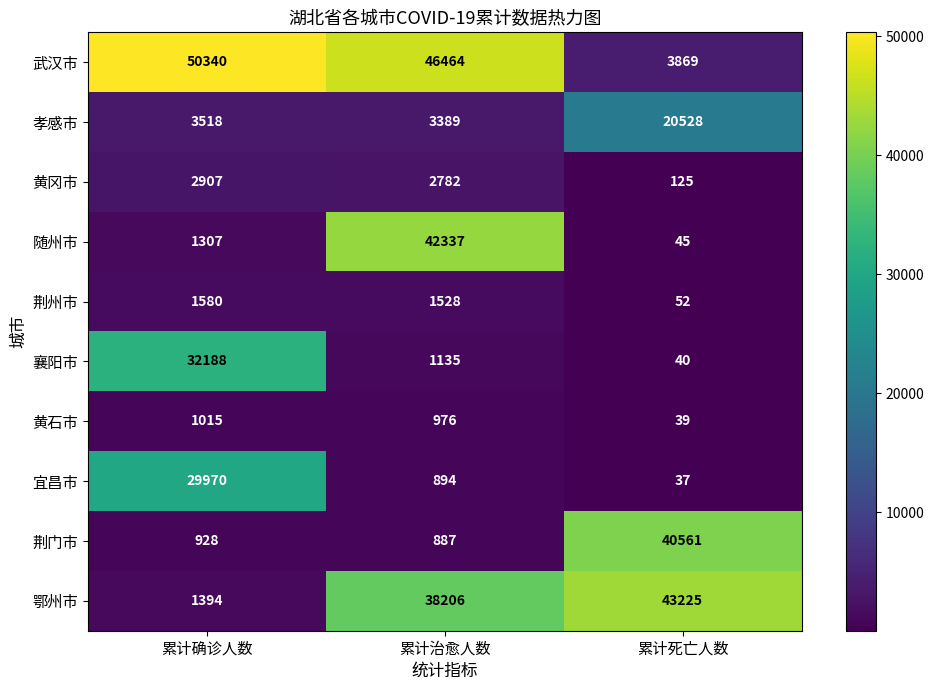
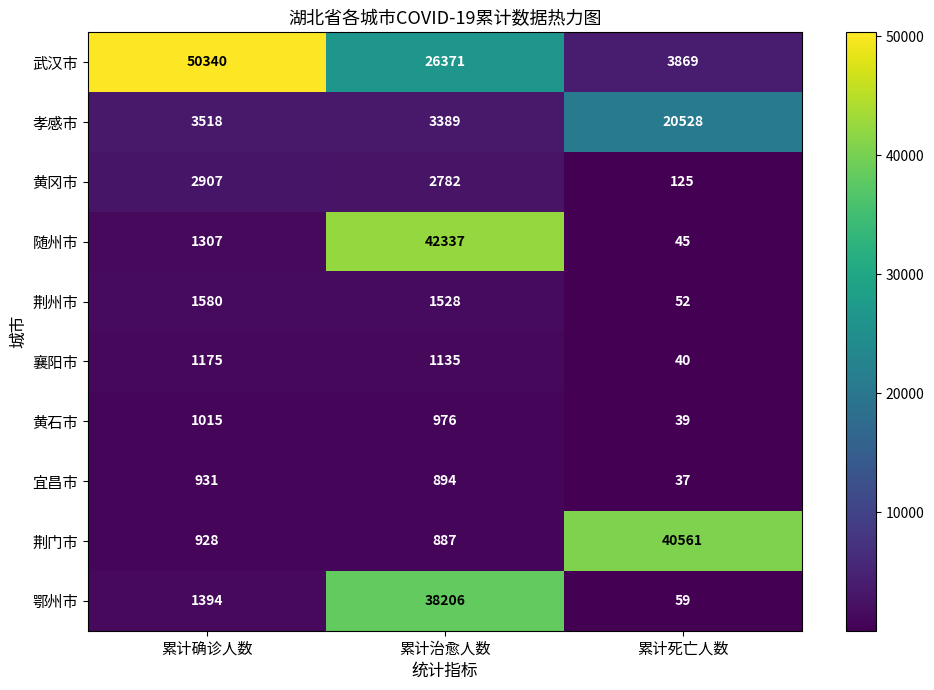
  {
    "武汉市": {
      "累计确诊人数": 50340,
-     "累计治愈人数": 46464,
+     "累计治愈人数": 26371,
      "累计死亡人数": 3869
    },
    "孝感市": {
      "累计确诊人数": 3518,
      "累计治愈人数": 3389,
      "累计死亡人数": 20528
    },
    "黄冈市": {
      "累计确诊人数": 2907,
      "累计治愈人数": 2782,
      "累计死亡人数": 125
    },
    "随州市": {
      "累计确诊人数": 1307,
      "累计治愈人数": 42337,
      "累计死亡人数": 45
    },
    "荆州市": {
      "累计确诊人数": 1580,
      "累计治愈人数": 1528,
      "累计死亡人数": 52
    },
    "襄阳市": {
-     "累计确诊人数": 32188,
+     "累计确诊人数": 1175,
      "累计治愈人数": 1135,
      "累计死亡人数": 40
    },
    "黄石市": {
      "累计确诊人数": 1015,
      "累计治愈人数": 976,
      "累计死亡人数": 39
    },
    "宜昌市": {
-     "累计确诊人数": 29970,
+     "累计确诊人数": 931,
      "累计治愈人数": 894,
      "累计死亡人数": 37
    },
    "荆门市": {
      "累计确诊人数": 928,
      "累计治愈人数": 887,
      "累计死亡人数": 40561
    },
    "鄂州市": {
      "累计确诊人数": 1394,
      "累计治愈人数": 38206,
-     "累计死亡人数": 43225
+     "累计死亡人数": 59
    }
  }
